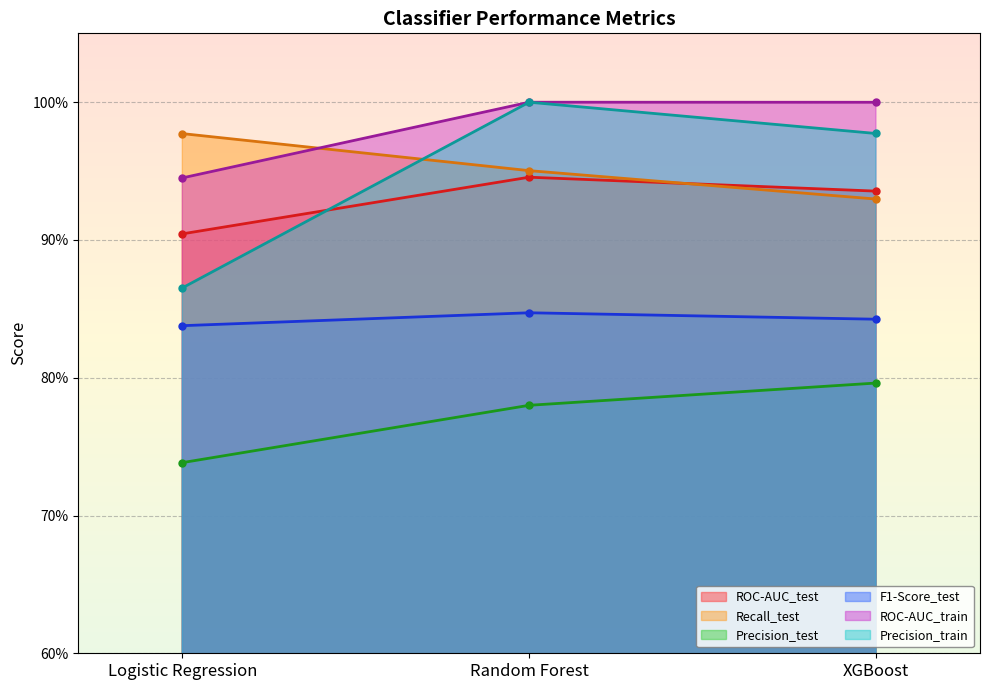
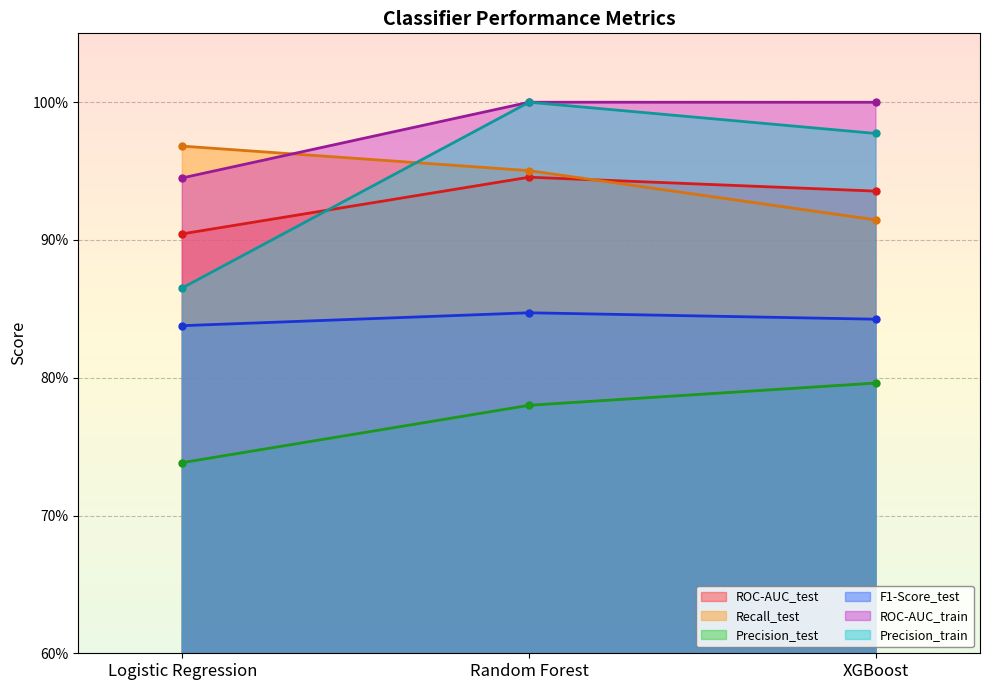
  {
    "ROC-AUC_test": {
      "Logistic Regression": "90.4%",
      "Random Forest": "94.6%",
      "XGBoost": "93.5%"
    },
    "Recall_test": {
-     "Logistic Regression": "97.7%",
+     "Logistic Regression": "96.8%",
      "Random Forest": "95.0%",
-     "XGBoost": "93.0%"
+     "XGBoost": "91.5%"
    },
    "Precision_test": {
      "Logistic Regression": "73.8%",
      "Random Forest": "78.0%",
      "XGBoost": "79.6%"
    },
    "F1-Score_test": {
      "Logistic Regression": "83.8%",
      "Random Forest": "84.7%",
      "XGBoost": "84.2%"
    },
    "ROC-AUC_train": {
      "Logistic Regression": "94.5%",
      "XGBoost": "100.0%"
    },
    "Precision_train": {
      "Logistic Regression": "86.5%",
      "XGBoost": "97.7%"
    }
  }
